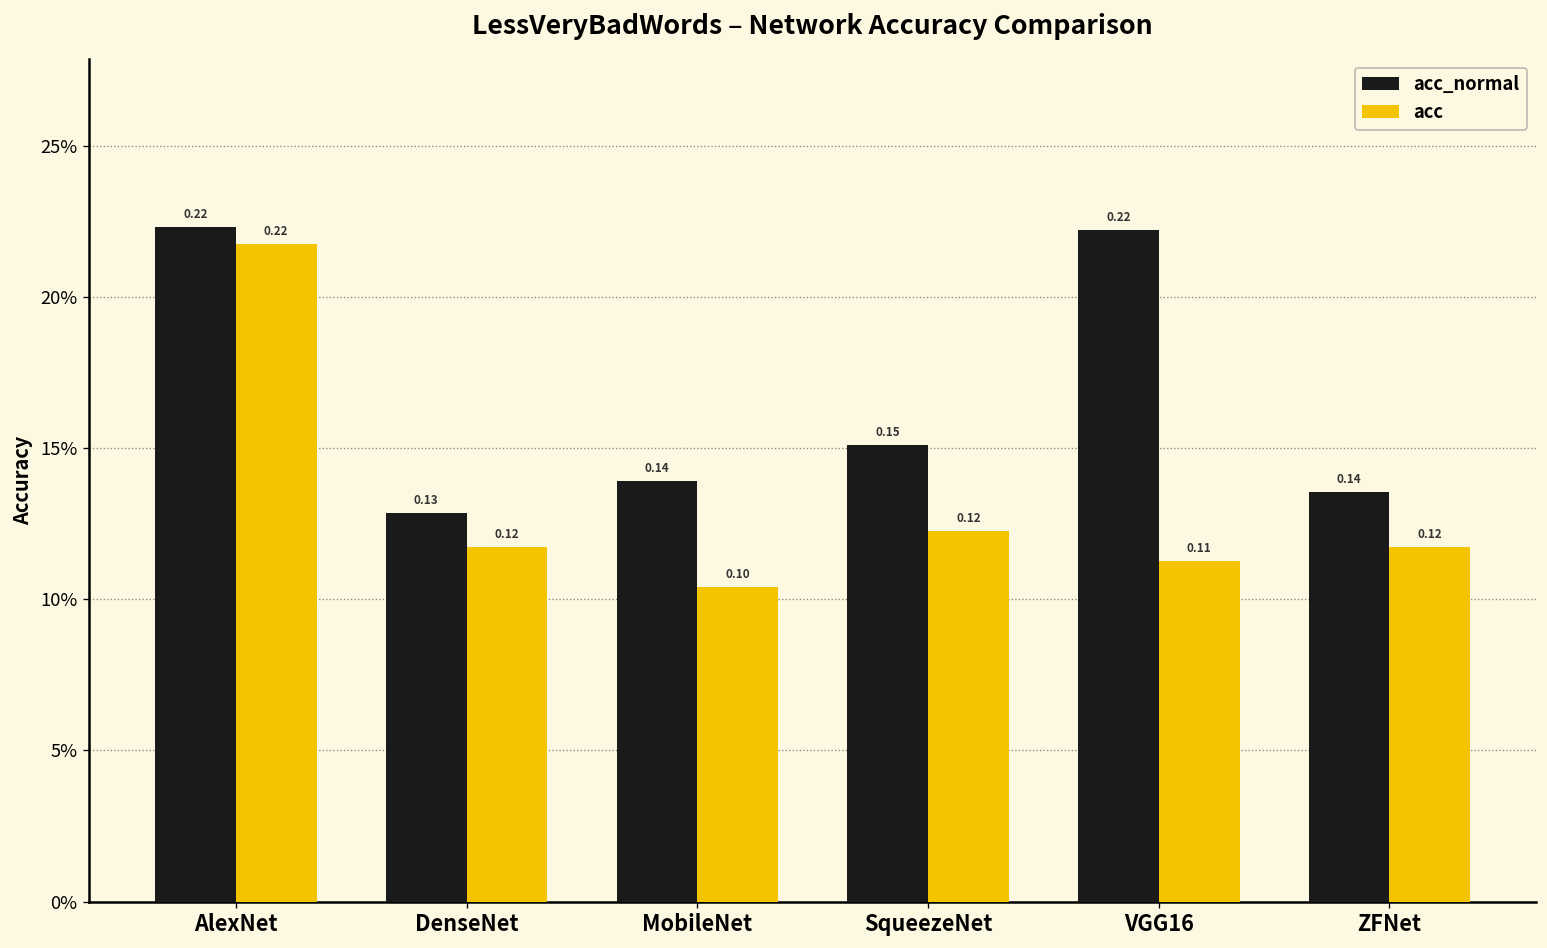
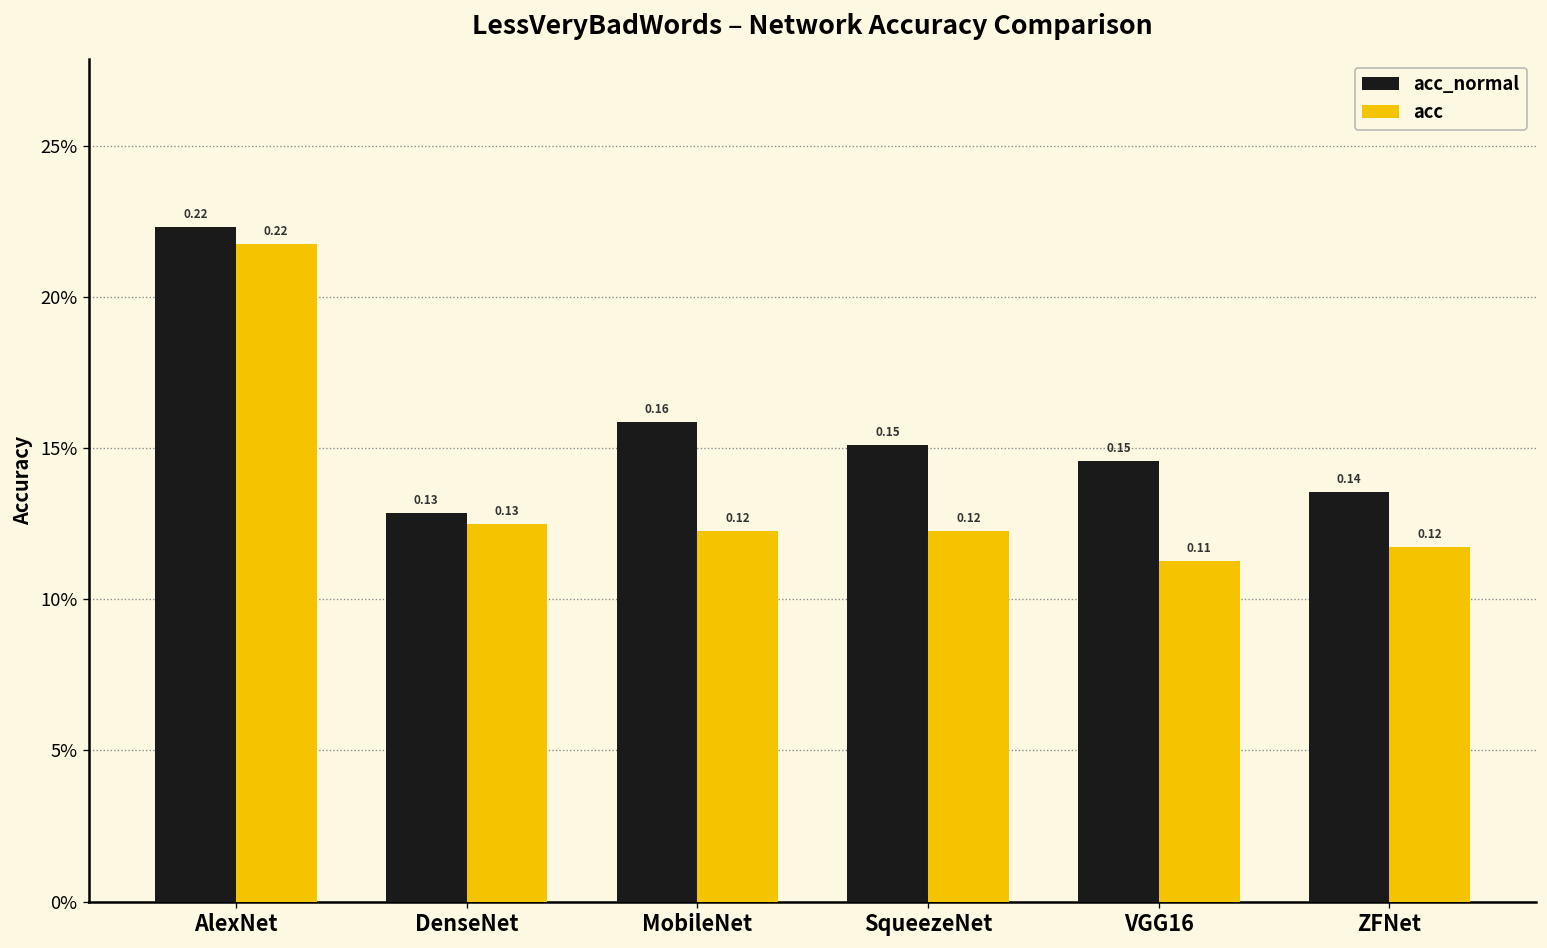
  {
    "acc_normal": {
      "AlexNet": 0.22,
      "DenseNet": 0.13,
-     "MobileNet": 0.14,
+     "MobileNet": 0.16,
      "SqueezeNet": 0.15,
-     "VGG16": 0.22,
+     "VGG16": 0.15,
      "ZFNet": 0.14
    },
    "acc": {
      "AlexNet": 0.22,
-     "DenseNet": 0.12,
-     "MobileNet": 0.10,
+     "DenseNet": 0.13,
+     "MobileNet": 0.12,
      "SqueezeNet": 0.12,
      "VGG16": 0.11,
      "ZFNet": 0.12
    }
  }
